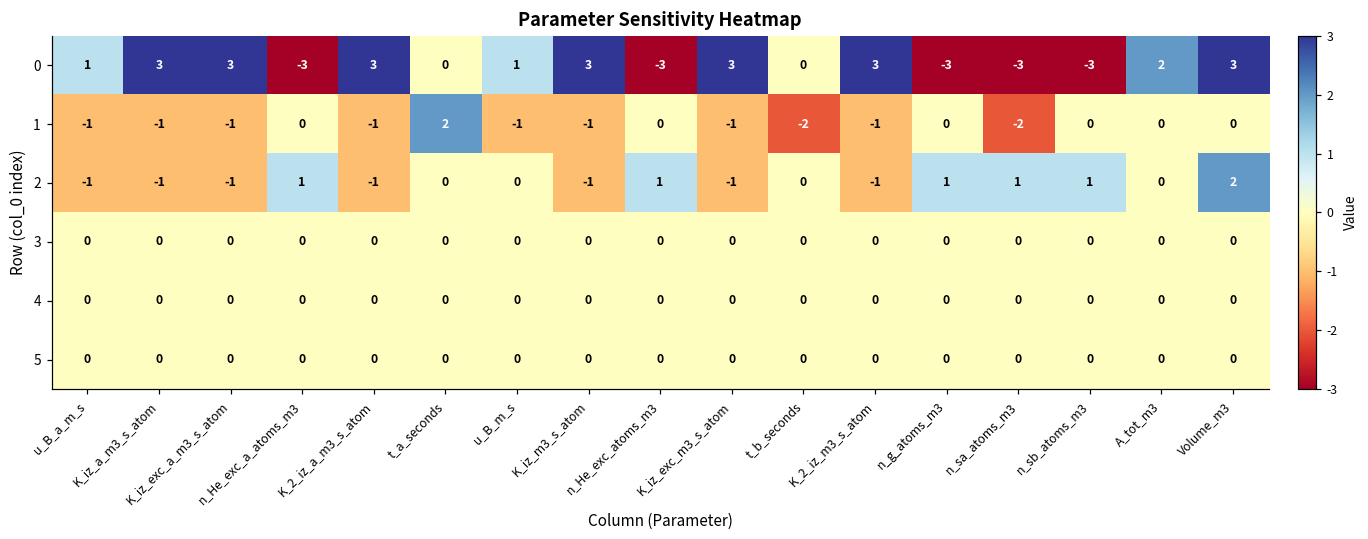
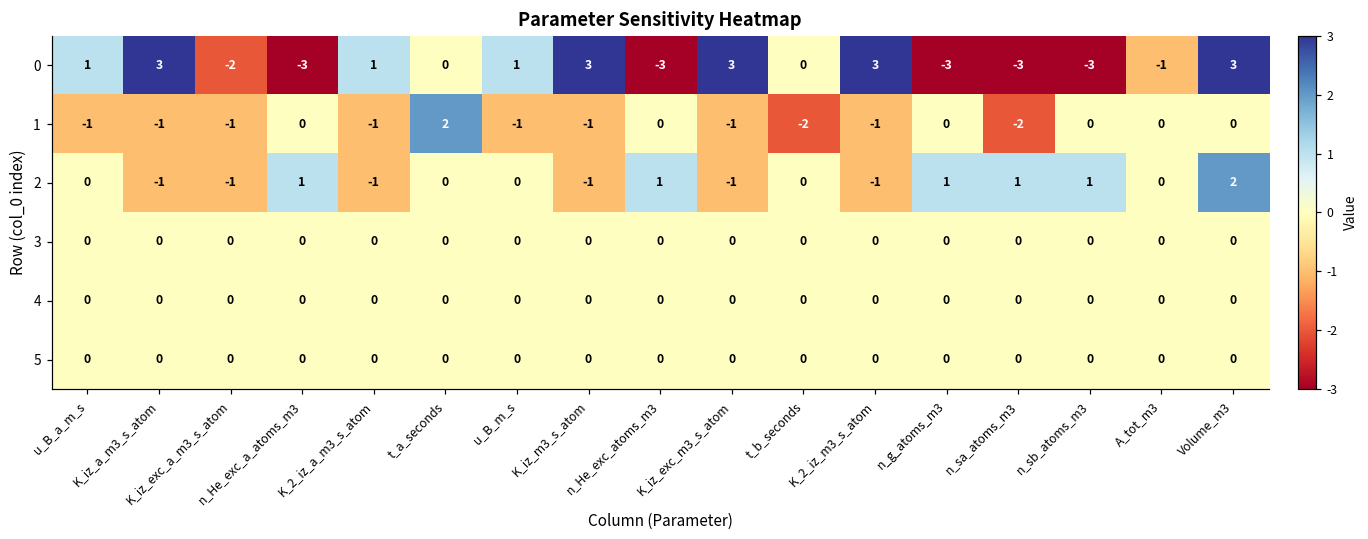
  {
    "0": {
      "u_B_a_m_s": 1,
      "K_iz_a_m3_s_atom": 3,
-     "K_iz_exc_a_m3_s_atom": 3,
+     "K_iz_exc_a_m3_s_atom": -2,
      "n_He_exc_a_atoms_m3": -3,
-     "K_2_iz_a_m3_s_atom": 3,
+     "K_2_iz_a_m3_s_atom": 1,
      "t_a_seconds": 0,
      "u_B_m_s": 1,
      "K_iz_m3_s_atom": 3,
      "n_He_exc_atoms_m3": -3,
      "K_iz_exc_m3_s_atom": 3,
      "t_b_seconds": 0,
      "K_2_iz_m3_s_atom": 3,
      "n_g_atoms_m3": -3,
      "n_sa_atoms_m3": -3,
      "n_sb_atoms_m3": -3,
-     "A_tot_m3": 2,
+     "A_tot_m3": -1,
      "Volume_m3": 3
    },
    "1": {
      "u_B_a_m_s": -1,
      "K_iz_a_m3_s_atom": -1,
      "K_iz_exc_a_m3_s_atom": -1,
      "n_He_exc_a_atoms_m3": 0,
      "K_2_iz_a_m3_s_atom": -1,
      "t_a_seconds": 2,
      "u_B_m_s": -1,
      "K_iz_m3_s_atom": -1,
      "n_He_exc_atoms_m3": 0,
      "K_iz_exc_m3_s_atom": -1,
      "t_b_seconds": -2,
      "K_2_iz_m3_s_atom": -1,
      "n_g_atoms_m3": 0,
      "n_sa_atoms_m3": -2,
      "n_sb_atoms_m3": 0,
      "A_tot_m3": 0,
      "Volume_m3": 0
    },
    "2": {
-     "u_B_a_m_s": -1,
+     "u_B_a_m_s": 0,
      "K_iz_a_m3_s_atom": -1,
      "K_iz_exc_a_m3_s_atom": -1,
      "n_He_exc_a_atoms_m3": 1,
      "K_2_iz_a_m3_s_atom": -1,
      "t_a_seconds": 0,
      "u_B_m_s": 0,
      "K_iz_m3_s_atom": -1,
      "n_He_exc_atoms_m3": 1,
      "K_iz_exc_m3_s_atom": -1,
      "t_b_seconds": 0,
      "K_2_iz_m3_s_atom": -1,
      "n_g_atoms_m3": 1,
      "n_sa_atoms_m3": 1,
      "n_sb_atoms_m3": 1,
      "A_tot_m3": 0,
      "Volume_m3": 2
    },
    "3": {
      "u_B_a_m_s": 0,
      "K_iz_a_m3_s_atom": 0,
      "K_iz_exc_a_m3_s_atom": 0,
      "n_He_exc_a_atoms_m3": 0,
      "K_2_iz_a_m3_s_atom": 0,
      "t_a_seconds": 0,
      "u_B_m_s": 0,
      "K_iz_m3_s_atom": 0,
      "n_He_exc_atoms_m3": 0,
      "K_iz_exc_m3_s_atom": 0,
      "t_b_seconds": 0,
      "K_2_iz_m3_s_atom": 0,
      "n_g_atoms_m3": 0,
      "n_sa_atoms_m3": 0,
      "n_sb_atoms_m3": 0,
      "A_tot_m3": 0,
      "Volume_m3": 0
    },
    "4": {
      "u_B_a_m_s": 0,
      "K_iz_a_m3_s_atom": 0,
      "K_iz_exc_a_m3_s_atom": 0,
      "n_He_exc_a_atoms_m3": 0,
      "K_2_iz_a_m3_s_atom": 0,
      "t_a_seconds": 0,
      "u_B_m_s": 0,
      "K_iz_m3_s_atom": 0,
      "n_He_exc_atoms_m3": 0,
      "K_iz_exc_m3_s_atom": 0,
      "t_b_seconds": 0,
      "K_2_iz_m3_s_atom": 0,
      "n_g_atoms_m3": 0,
      "n_sa_atoms_m3": 0,
      "n_sb_atoms_m3": 0,
      "A_tot_m3": 0,
      "Volume_m3": 0
    },
    "5": {
      "u_B_a_m_s": 0,
      "K_iz_a_m3_s_atom": 0,
      "K_iz_exc_a_m3_s_atom": 0,
      "n_He_exc_a_atoms_m3": 0,
      "K_2_iz_a_m3_s_atom": 0,
      "t_a_seconds": 0,
      "u_B_m_s": 0,
      "K_iz_m3_s_atom": 0,
      "n_He_exc_atoms_m3": 0,
      "K_iz_exc_m3_s_atom": 0,
      "t_b_seconds": 0,
      "K_2_iz_m3_s_atom": 0,
      "n_g_atoms_m3": 0,
      "n_sa_atoms_m3": 0,
      "n_sb_atoms_m3": 0,
      "A_tot_m3": 0,
      "Volume_m3": 0
    }
  }
